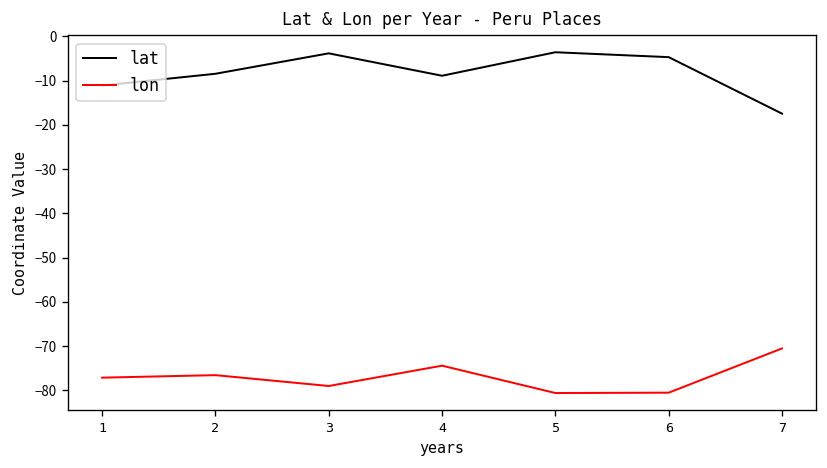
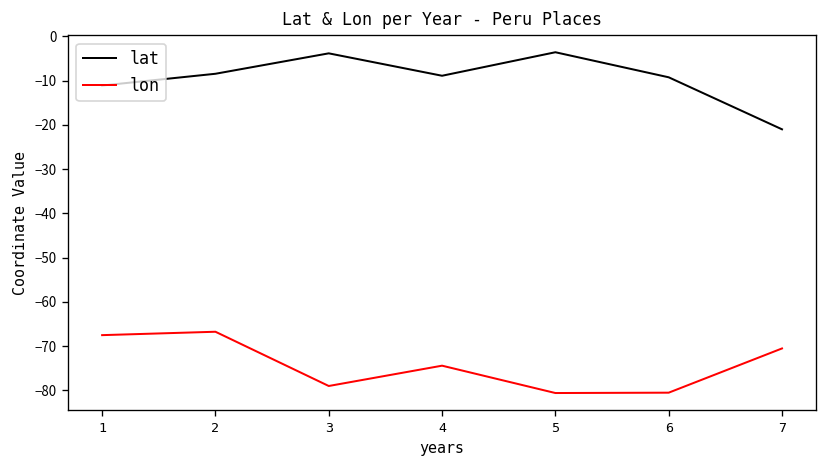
  {
    "lat": {
      "2": -8,
      "3": -4,
      "4": -9,
      "5": -4,
-     "6": -5,
-     "7": -17
+     "6": -9,
+     "7": -21
    },
    "lon": {
-     "1": -77,
-     "2": -77,
+     "1": -68,
+     "2": -67,
      "3": -79,
      "4": -74,
      "5": -81,
      "6": -81,
      "7": -71
    }
  }
